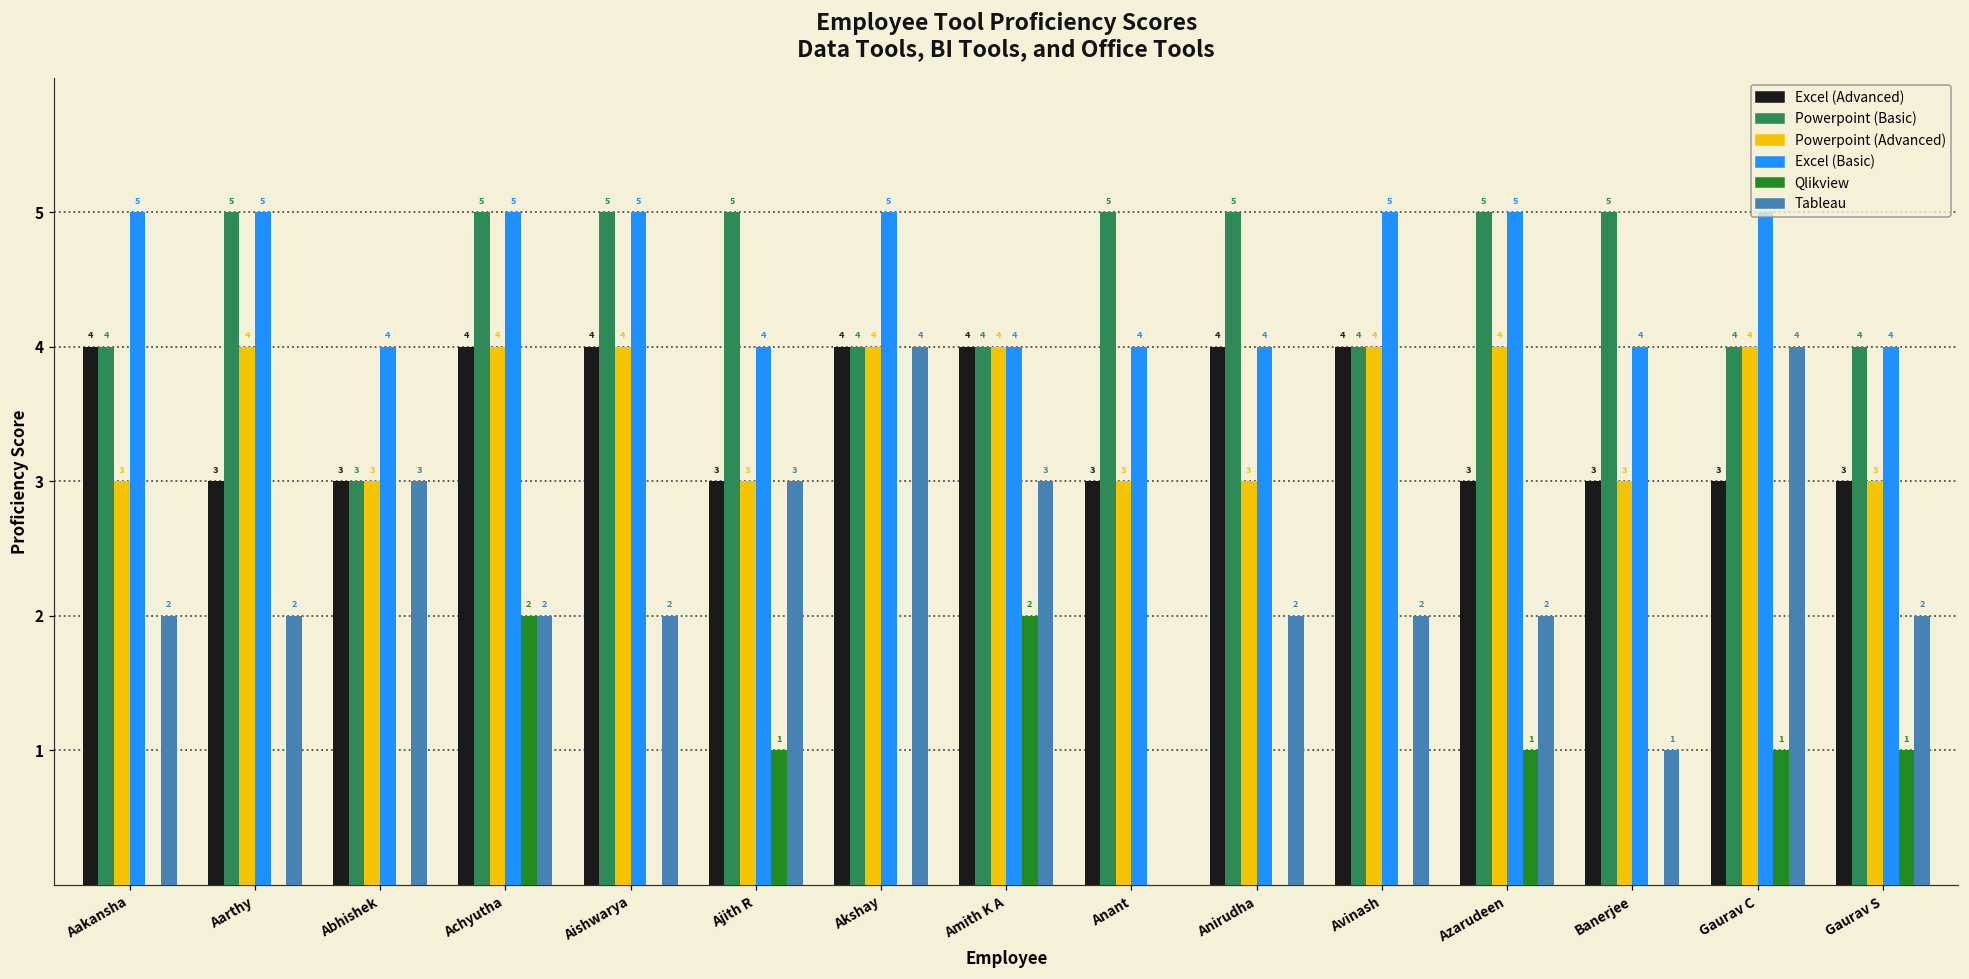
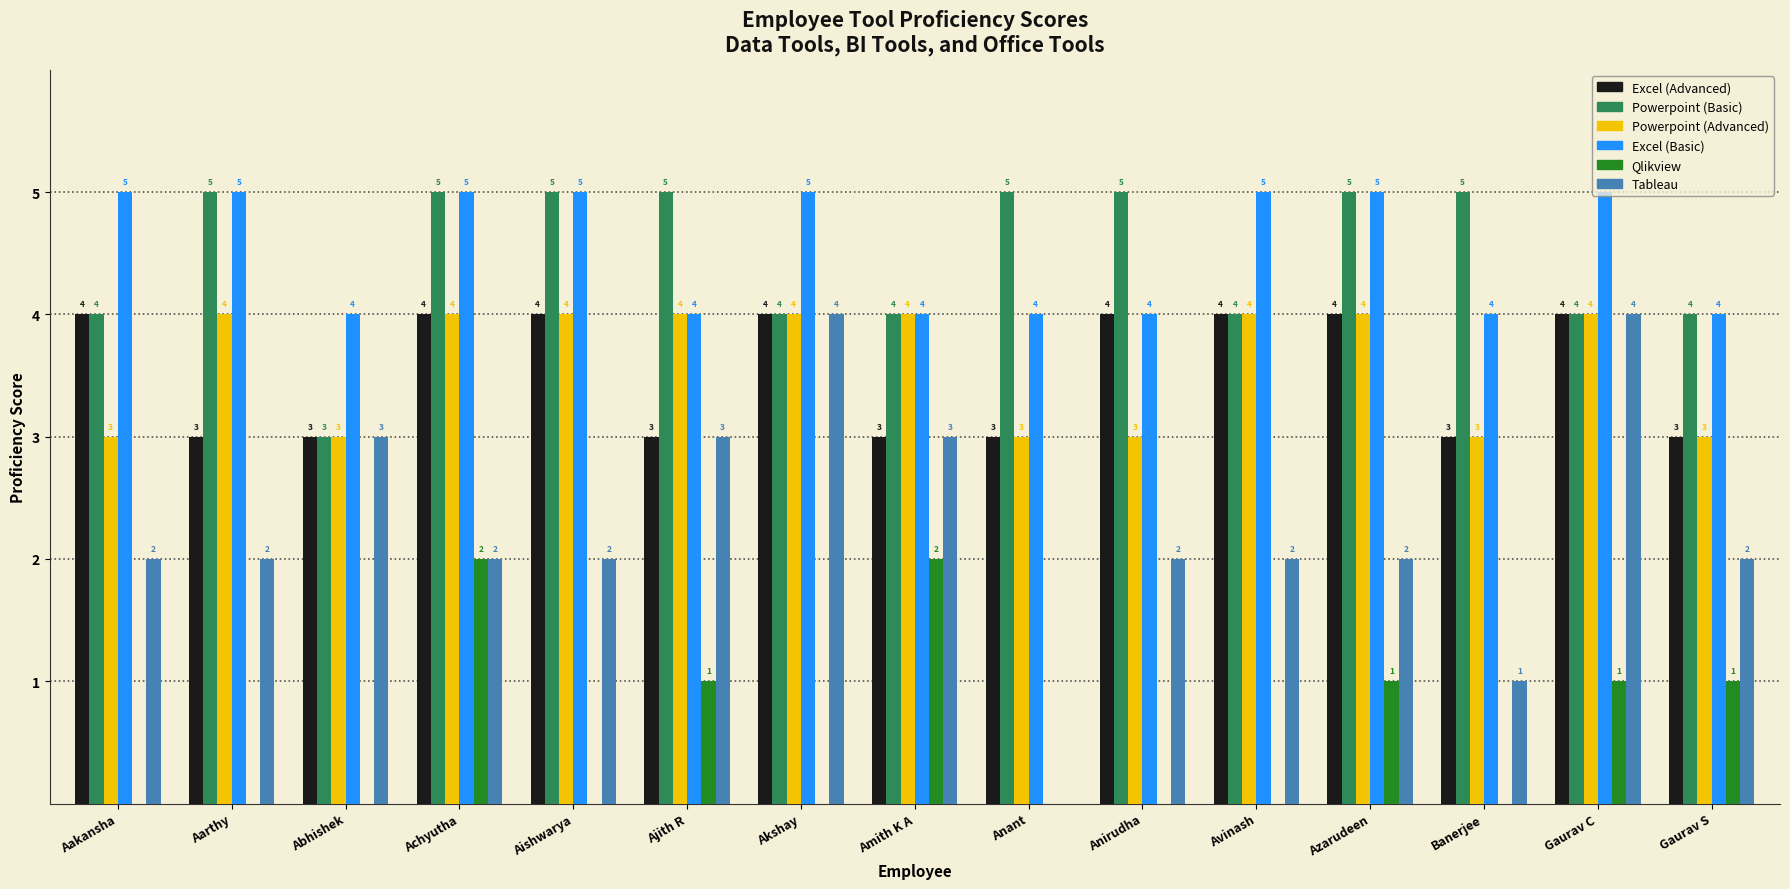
  {
    "Excel (Advanced)": {
      "Aakansha": 4,
      "Aarthy": 3,
      "Abhishek": 3,
      "Achyutha": 4,
      "Aishwarya": 4,
      "Ajith R": 3,
      "Akshay": 4,
-     "Amith K A": 4,
+     "Amith K A": 3,
      "Anant": 3,
      "Anirudha": 4,
      "Avinash": 4,
-     "Azarudeen": 3,
+     "Azarudeen": 4,
      "Banerjee": 3,
-     "Gaurav C": 3,
+     "Gaurav C": 4,
      "Gaurav S": 3
    },
    "Powerpoint (Advanced)": {
      "Aakansha": 3,
      "Aarthy": 4,
      "Abhishek": 3,
      "Achyutha": 4,
      "Aishwarya": 4,
-     "Ajith R": 3,
+     "Ajith R": 4,
      "Akshay": 4,
      "Amith K A": 4,
      "Anant": 3,
      "Anirudha": 3,
      "Avinash": 4,
      "Azarudeen": 4,
      "Banerjee": 3,
      "Gaurav C": 4,
      "Gaurav S": 3
    },
    "Excel (Basic)": {
      "Aakansha": 5,
      "Aarthy": 5,
      "Abhishek": 4,
      "Achyutha": 5,
      "Aishwarya": 5,
      "Ajith R": 4,
      "Akshay": 5,
      "Amith K A": 4,
      "Anant": 4,
      "Anirudha": 4,
      "Avinash": 5,
      "Azarudeen": 5,
      "Banerjee": 4,
      "Gaurav S": 4
    },
    "Tableau": {
      "Aakansha": 2,
      "Aarthy": 2,
      "Abhishek": 3,
      "Achyutha": 2,
      "Aishwarya": 2,
      "Ajith R": 3,
      "Akshay": 4,
      "Amith K A": 3,
      "Anirudha": 2,
      "Avinash": 2,
      "Azarudeen": 2,
      "Banerjee": 1,
      "Gaurav C": 4,
      "Gaurav S": 2
    }
  }
